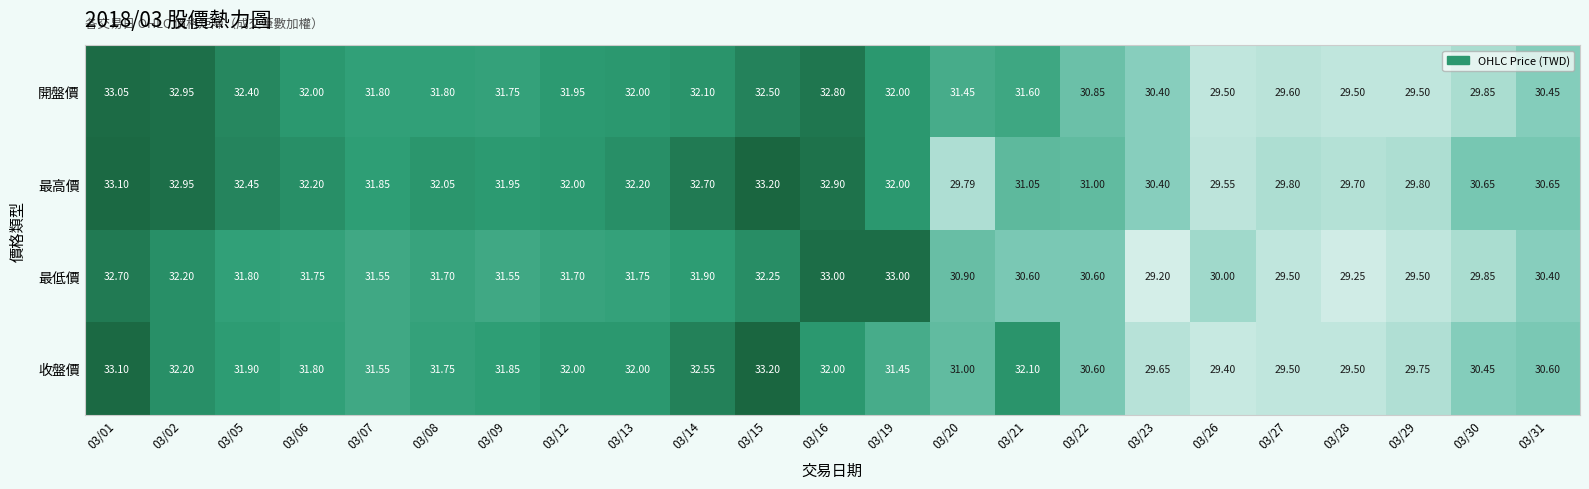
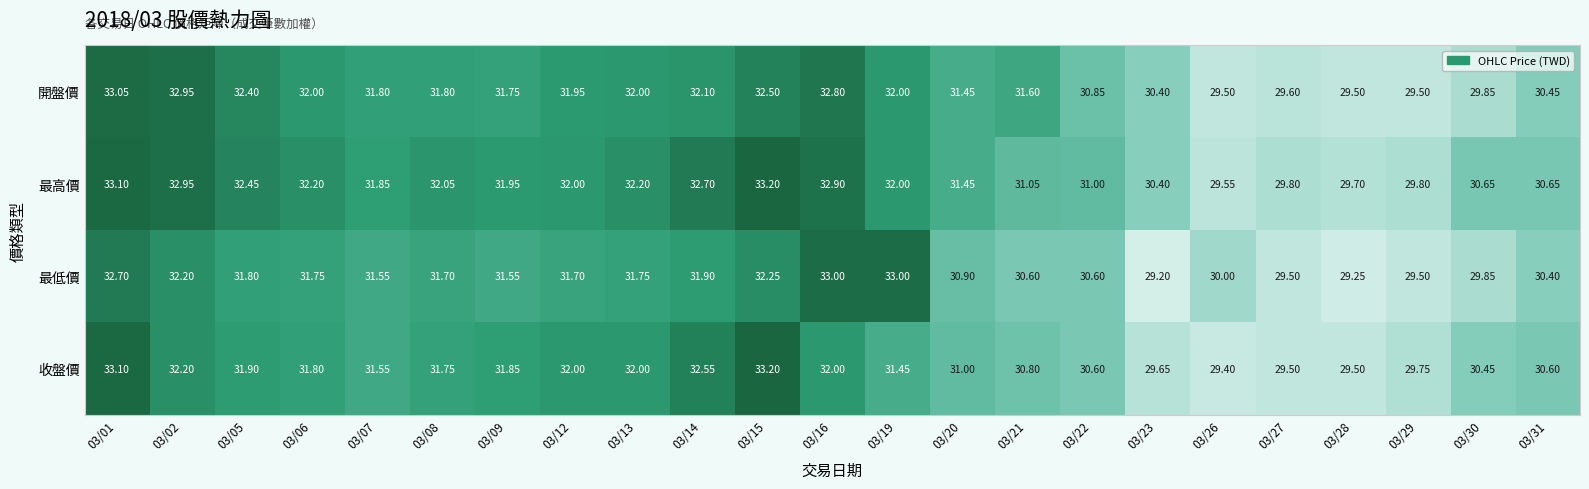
  {
    "開盤價": {
      "03/01": 33.05,
      "03/02": 32.95,
      "03/05": 32.40,
      "03/06": 32.00,
      "03/07": 31.80,
      "03/08": 31.80,
      "03/09": 31.75,
      "03/12": 31.95,
      "03/13": 32.00,
      "03/14": 32.10,
      "03/15": 32.50,
      "03/16": 32.80,
      "03/19": 32.00,
      "03/20": 31.45,
      "03/21": 31.60,
      "03/22": 30.85,
      "03/23": 30.40,
      "03/26": 29.50,
      "03/27": 29.60,
      "03/28": 29.50,
      "03/29": 29.50,
      "03/30": 29.85,
      "03/31": 30.45
    },
    "最高價": {
      "03/01": 33.10,
      "03/02": 32.95,
      "03/05": 32.45,
      "03/06": 32.20,
      "03/07": 31.85,
      "03/08": 32.05,
      "03/09": 31.95,
      "03/12": 32.00,
      "03/13": 32.20,
      "03/14": 32.70,
      "03/15": 33.20,
      "03/16": 32.90,
      "03/19": 32.00,
-     "03/20": 29.79,
+     "03/20": 31.45,
      "03/21": 31.05,
      "03/22": 31.00,
      "03/23": 30.40,
      "03/26": 29.55,
      "03/27": 29.80,
      "03/28": 29.70,
      "03/29": 29.80,
      "03/30": 30.65,
      "03/31": 30.65
    },
    "最低價": {
      "03/01": 32.70,
      "03/02": 32.20,
      "03/05": 31.80,
      "03/06": 31.75,
      "03/07": 31.55,
      "03/08": 31.70,
      "03/09": 31.55,
      "03/12": 31.70,
      "03/13": 31.75,
      "03/14": 31.90,
      "03/15": 32.25,
      "03/16": 33.00,
      "03/19": 33.00,
      "03/20": 30.90,
      "03/21": 30.60,
      "03/22": 30.60,
      "03/23": 29.20,
      "03/26": 30.00,
      "03/27": 29.50,
      "03/28": 29.25,
      "03/29": 29.50,
      "03/30": 29.85,
      "03/31": 30.40
    },
    "收盤價": {
      "03/01": 33.10,
      "03/02": 32.20,
      "03/05": 31.90,
      "03/06": 31.80,
      "03/07": 31.55,
      "03/08": 31.75,
      "03/09": 31.85,
      "03/12": 32.00,
      "03/13": 32.00,
      "03/14": 32.55,
      "03/15": 33.20,
      "03/16": 32.00,
      "03/19": 31.45,
      "03/20": 31.00,
-     "03/21": 32.10,
+     "03/21": 30.80,
      "03/22": 30.60,
      "03/23": 29.65,
      "03/26": 29.40,
      "03/27": 29.50,
      "03/28": 29.50,
      "03/29": 29.75,
      "03/30": 30.45,
      "03/31": 30.60
    }
  }
